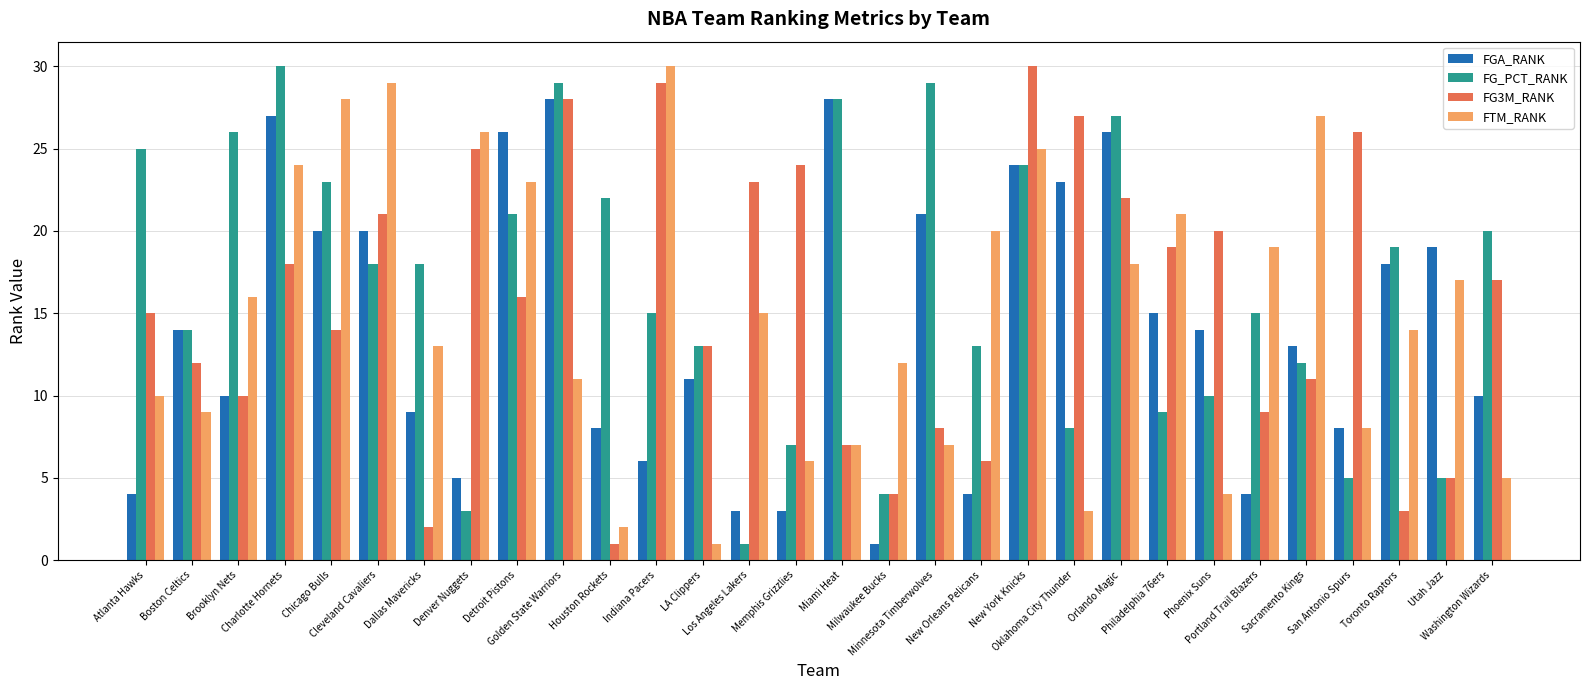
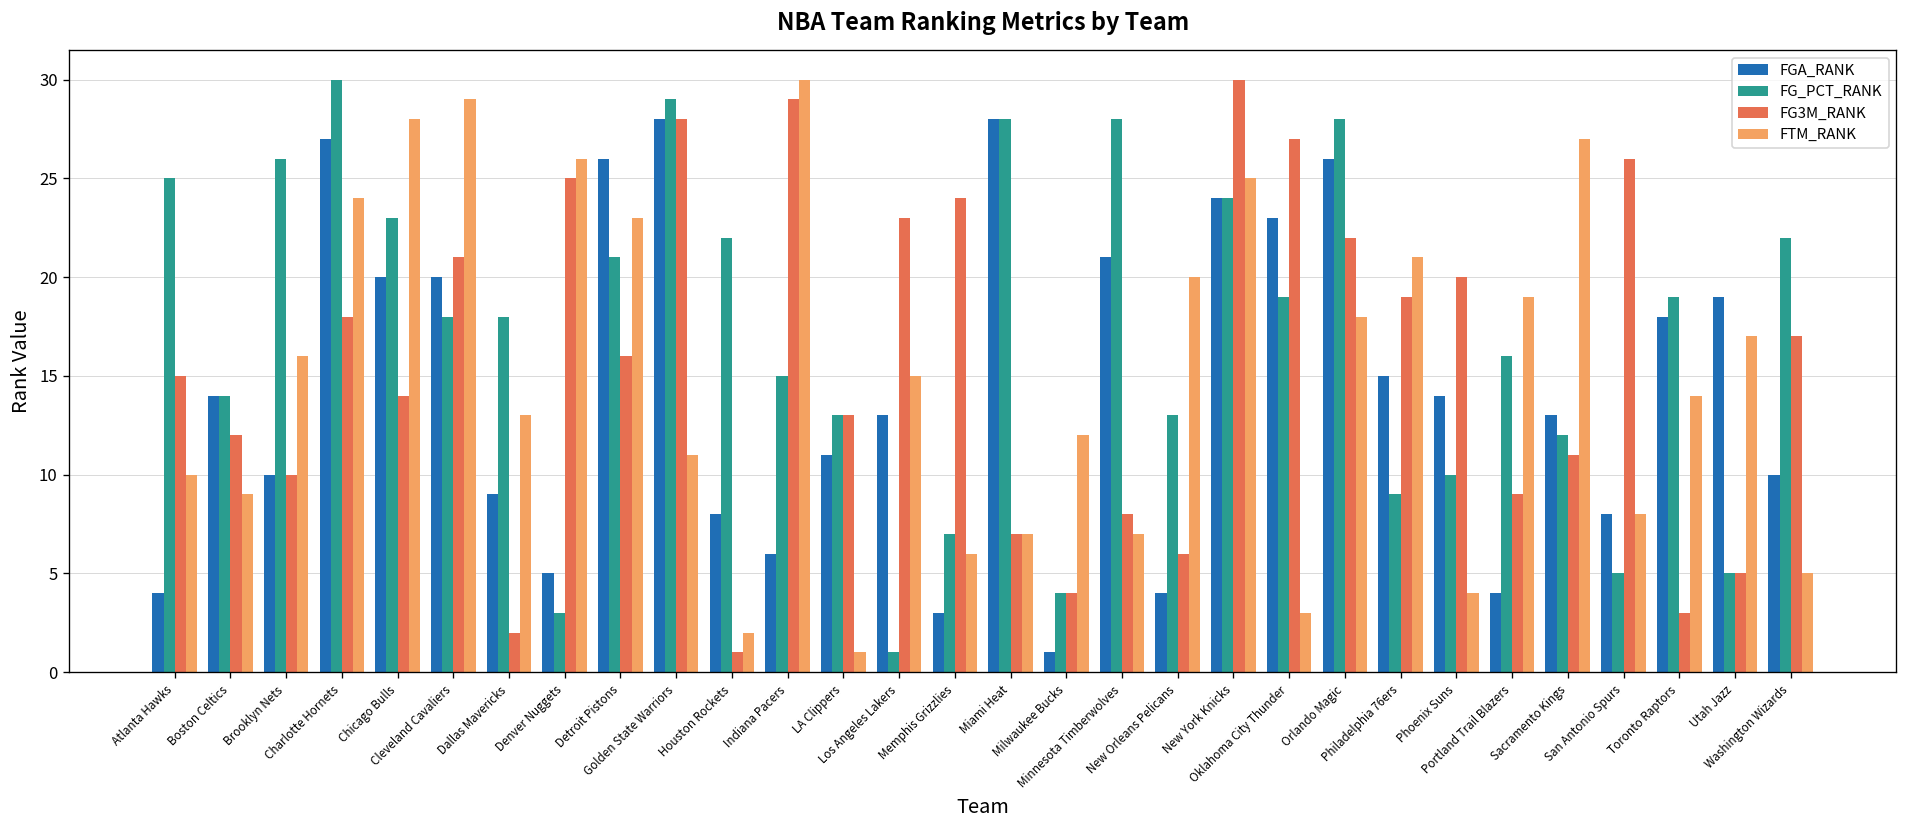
  {
    "FGA_RANK": {
      "Atlanta Hawks": 4,
      "Boston Celtics": 14,
      "Brooklyn Nets": 10,
      "Charlotte Hornets": 27,
      "Chicago Bulls": 20,
      "Cleveland Cavaliers": 20,
      "Dallas Mavericks": 9,
      "Denver Nuggets": 5,
      "Detroit Pistons": 26,
      "Golden State Warriors": 28,
      "Houston Rockets": 8,
      "Indiana Pacers": 6,
      "LA Clippers": 11,
-     "Los Angeles Lakers": 3,
+     "Los Angeles Lakers": 13,
      "Memphis Grizzlies": 3,
      "Miami Heat": 28,
      "Milwaukee Bucks": 1,
      "Minnesota Timberwolves": 21,
      "New Orleans Pelicans": 4,
      "New York Knicks": 24,
      "Oklahoma City Thunder": 23,
      "Orlando Magic": 26,
      "Philadelphia 76ers": 15,
      "Phoenix Suns": 14,
      "Portland Trail Blazers": 4,
      "Sacramento Kings": 13,
      "San Antonio Spurs": 8,
      "Toronto Raptors": 18,
      "Utah Jazz": 19,
      "Washington Wizards": 10
    },
    "FG_PCT_RANK": {
      "Atlanta Hawks": 25,
      "Boston Celtics": 14,
      "Brooklyn Nets": 26,
      "Charlotte Hornets": 30,
      "Chicago Bulls": 23,
      "Cleveland Cavaliers": 18,
      "Dallas Mavericks": 18,
      "Denver Nuggets": 3,
      "Detroit Pistons": 21,
      "Golden State Warriors": 29,
      "Houston Rockets": 22,
      "Indiana Pacers": 15,
      "LA Clippers": 13,
      "Los Angeles Lakers": 1,
      "Memphis Grizzlies": 7,
      "Miami Heat": 28,
      "Milwaukee Bucks": 4,
-     "Minnesota Timberwolves": 29,
+     "Minnesota Timberwolves": 28,
      "New Orleans Pelicans": 13,
      "New York Knicks": 24,
-     "Oklahoma City Thunder": 8,
-     "Orlando Magic": 27,
+     "Oklahoma City Thunder": 19,
+     "Orlando Magic": 28,
      "Philadelphia 76ers": 9,
      "Phoenix Suns": 10,
-     "Portland Trail Blazers": 15,
+     "Portland Trail Blazers": 16,
      "Sacramento Kings": 12,
      "San Antonio Spurs": 5,
      "Toronto Raptors": 19,
      "Utah Jazz": 5,
-     "Washington Wizards": 20
+     "Washington Wizards": 22
    }
  }
